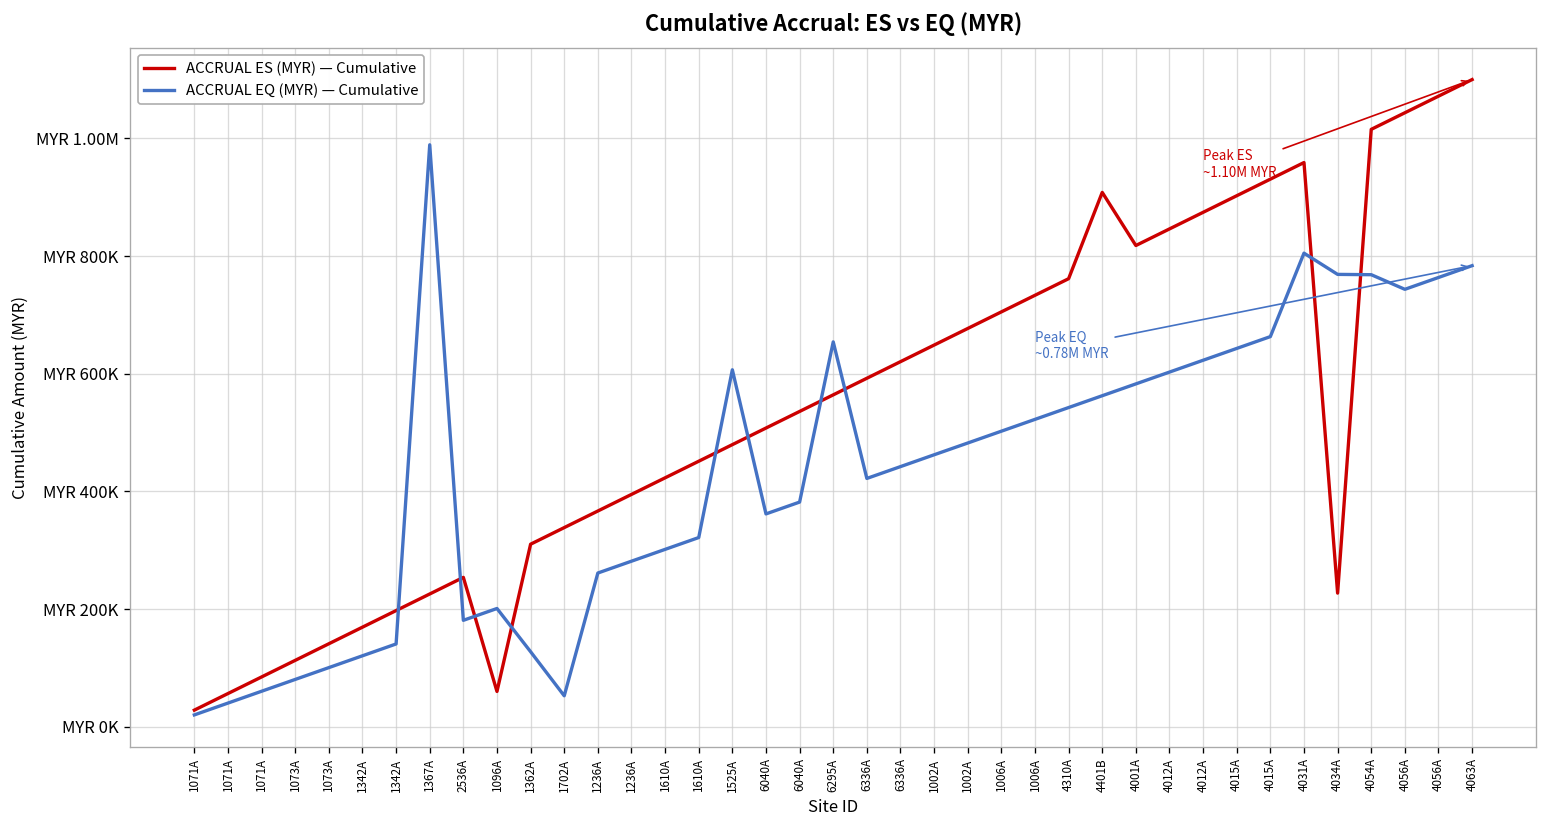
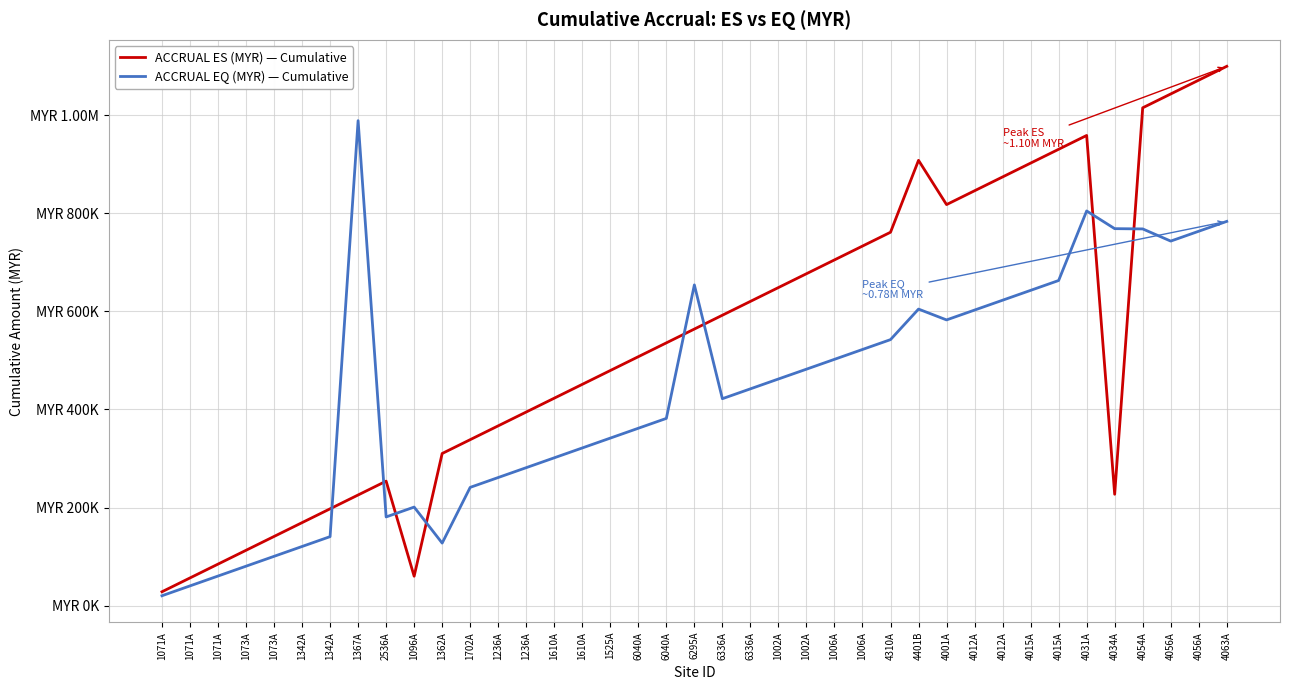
  {
    "ACCRUAL ES (MYR) — Cumulative": {
      "1367A": "MYR 230000",
      "2536A": "MYR 250000",
      "1096A": "MYR 60000",
      "1362A": "MYR 310000",
      "1702A": "MYR 340000",
      "1525A": "MYR 480000",
      "6295A": "MYR 560000",
      "4401B": "MYR 910000",
      "4001A": "MYR 820000",
      "4034A": "MYR 230000",
      "4063A": "MYR 1100000"
    },
    "ACCRUAL EQ (MYR) — Cumulative": {
      "1367A": "MYR 990000",
      "2536A": "MYR 180000",
      "1096A": "MYR 200000",
      "1362A": "MYR 130000",
-     "1702A": "MYR 50000",
-     "1525A": "MYR 610000",
+     "1702A": "MYR 240000",
+     "1525A": "MYR 340000",
      "6295A": "MYR 650000",
      "4310A": "MYR 540000",
-     "4401B": "MYR 560000",
+     "4401B": "MYR 600000",
      "4001A": "MYR 580000",
      "4031A": "MYR 800000",
      "4063A": "MYR 780000"
    }
  }
